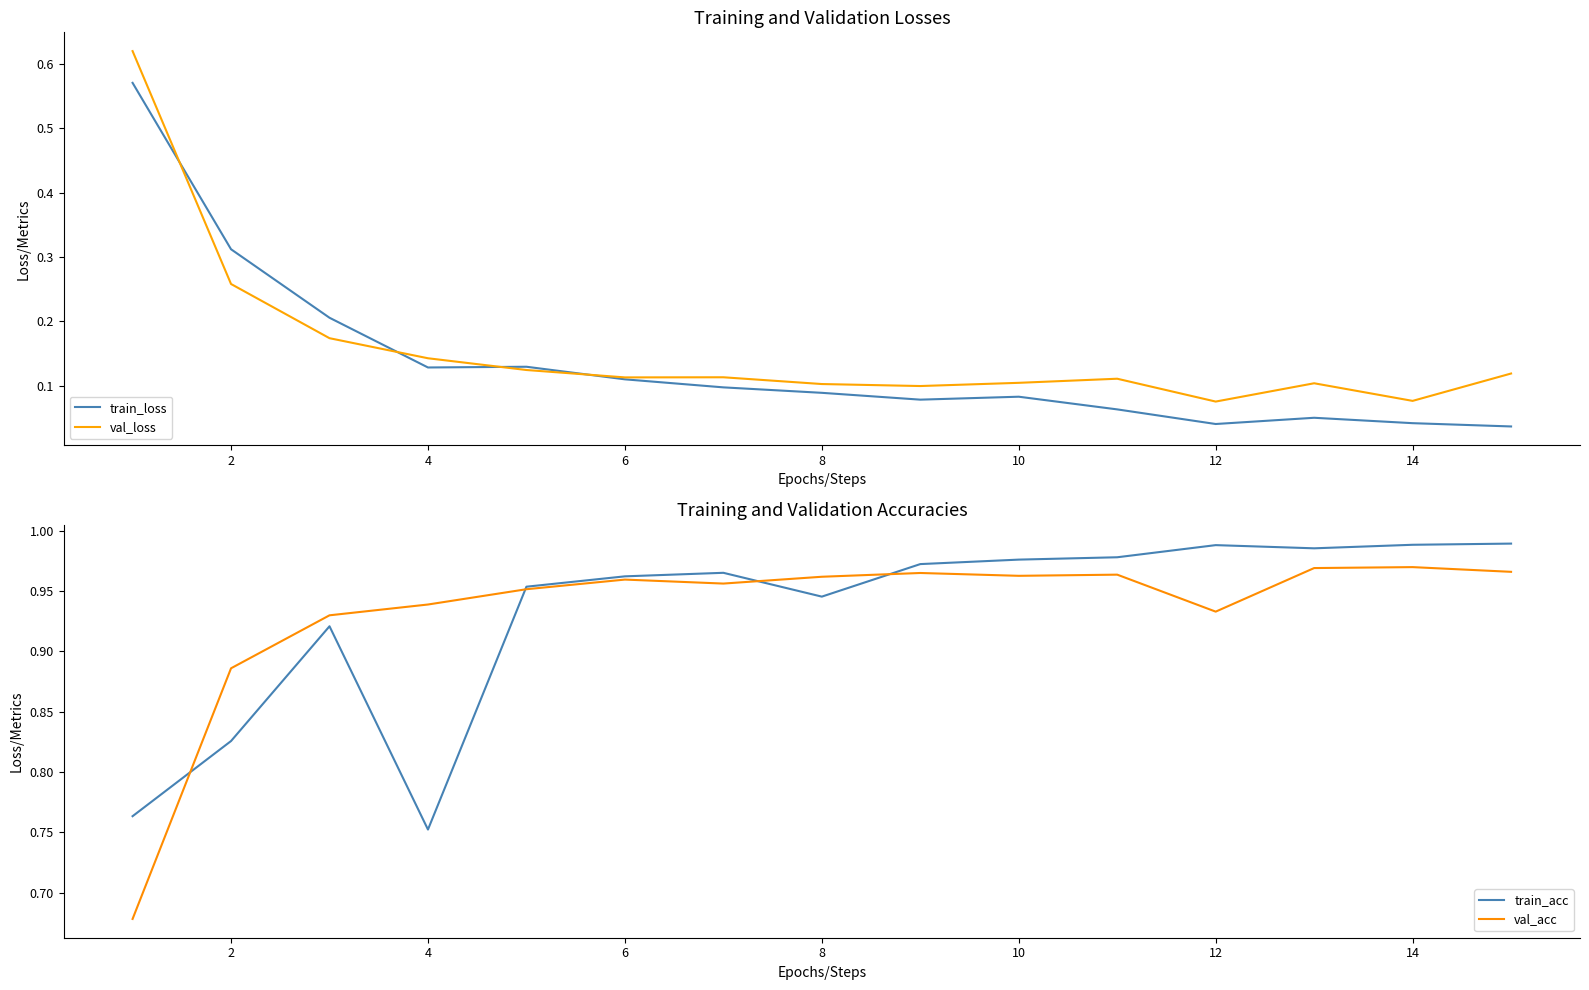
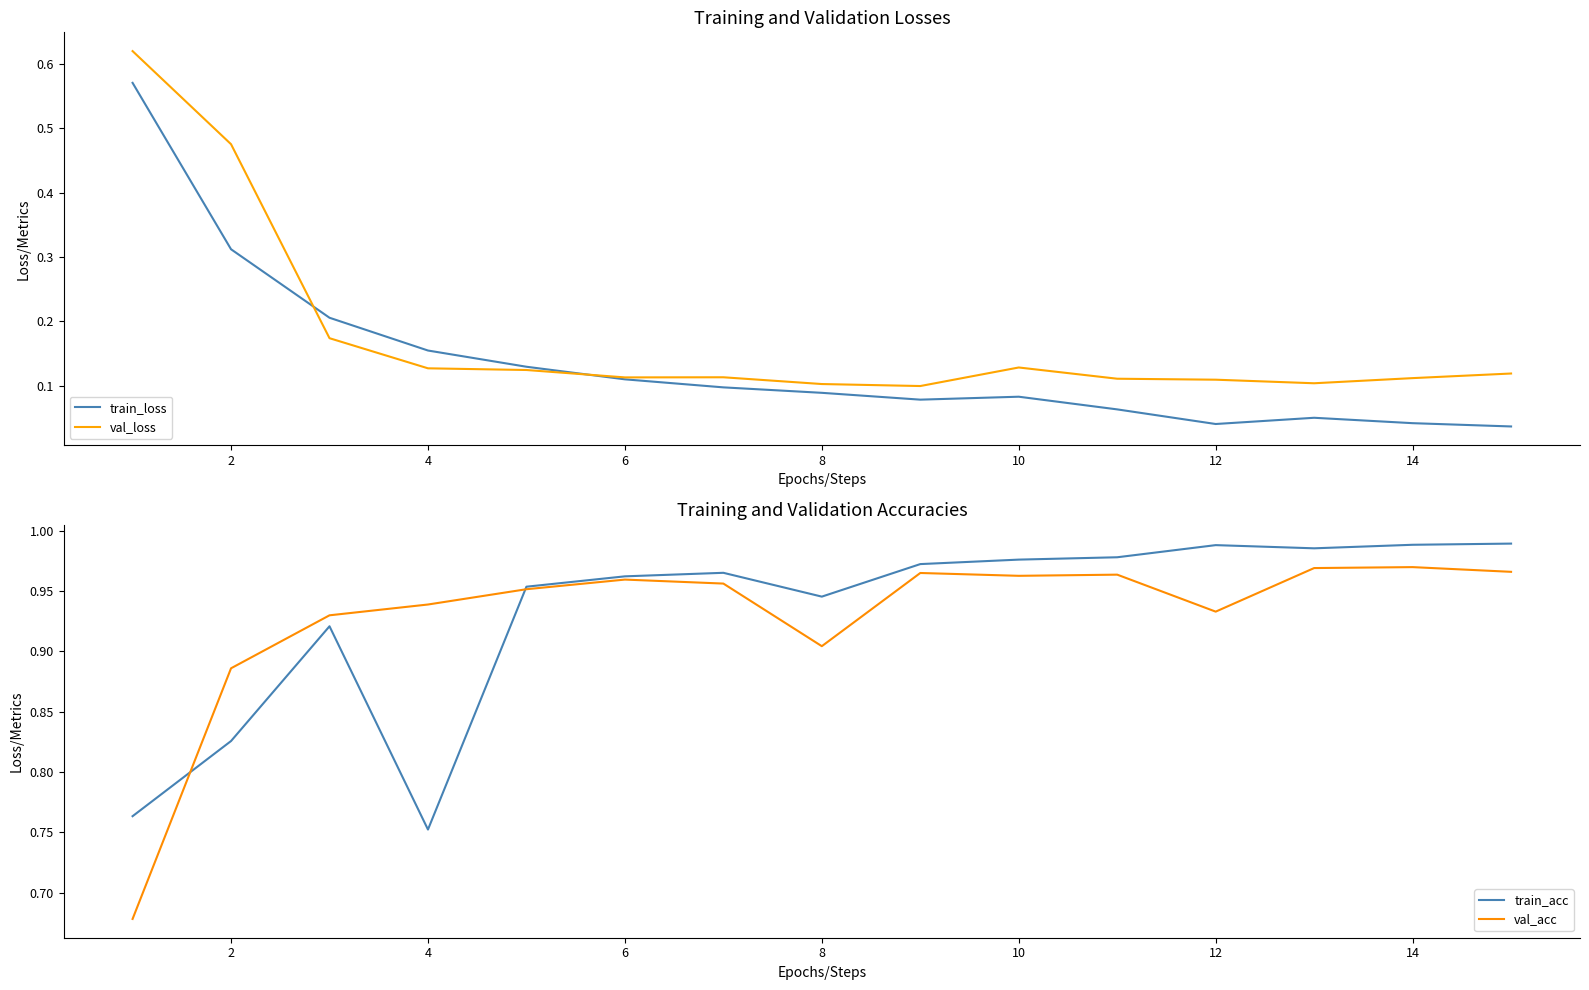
  {
    "Training and Validation Losses": {
      "train_loss": {
        "2": 0.31,
-       "4": 0.13,
+       "4": 0.15,
        "8": 0.09,
        "10": 0.08,
        "12": 0.04,
        "14": 0.04
      },
      "val_loss": {
-       "2": 0.26,
-       "4": 0.14,
+       "2": 0.48,
+       "4": 0.13,
        "8": 0.10,
-       "10": 0.10,
-       "12": 0.08,
-       "14": 0.08
+       "10": 0.13,
+       "12": 0.11,
+       "14": 0.11
      }
    },
    "Training and Validation Accuracies": {
      "train_acc": {
        "2": 0.826,
        "4": 0.752,
        "6": 0.962,
        "8": 0.945,
        "10": 0.976,
        "12": 0.988,
        "14": 0.988
      },
      "val_acc": {
        "2": 0.886,
        "4": 0.939,
        "6": 0.960,
-       "8": 0.962,
+       "8": 0.904,
        "10": 0.963,
        "12": 0.933,
        "14": 0.970
      }
    }
  }
